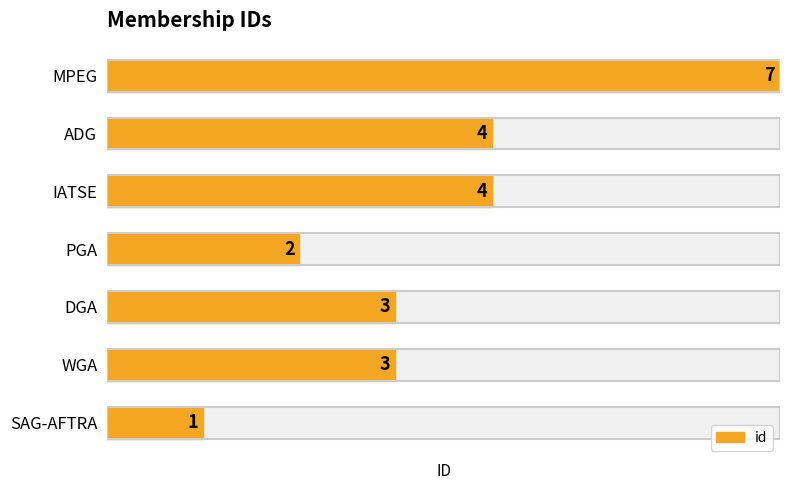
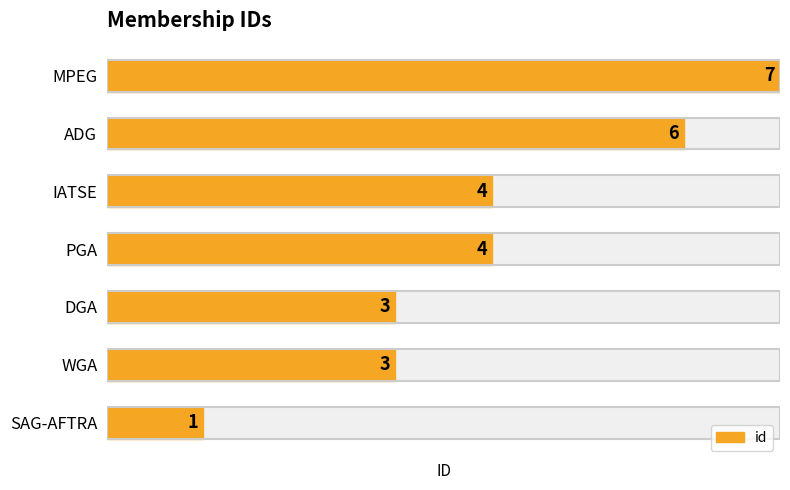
  {
    "id": {
      "MPEG": 7,
-     "ADG": 4,
-     "PGA": 2
+     "ADG": 6,
+     "PGA": 4
    }
  }
